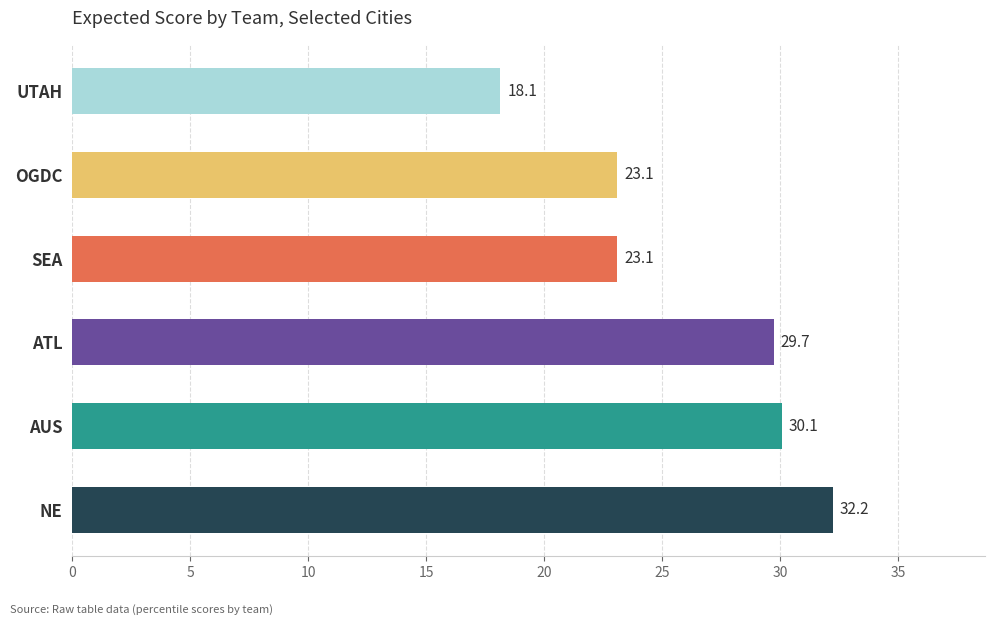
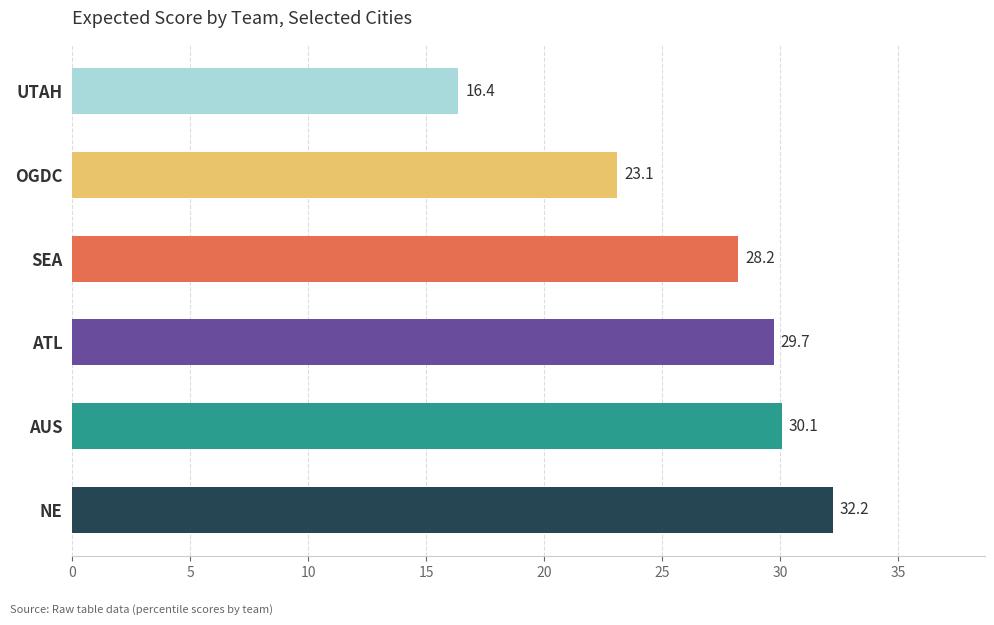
  {
-   "UTAH": 18.1,
+   "UTAH": 16.4,
    "OGDC": 23.1,
-   "SEA": 23.1,
+   "SEA": 28.2,
    "ATL": 29.7,
    "AUS": 30.1,
    "NE": 32.2
  }
